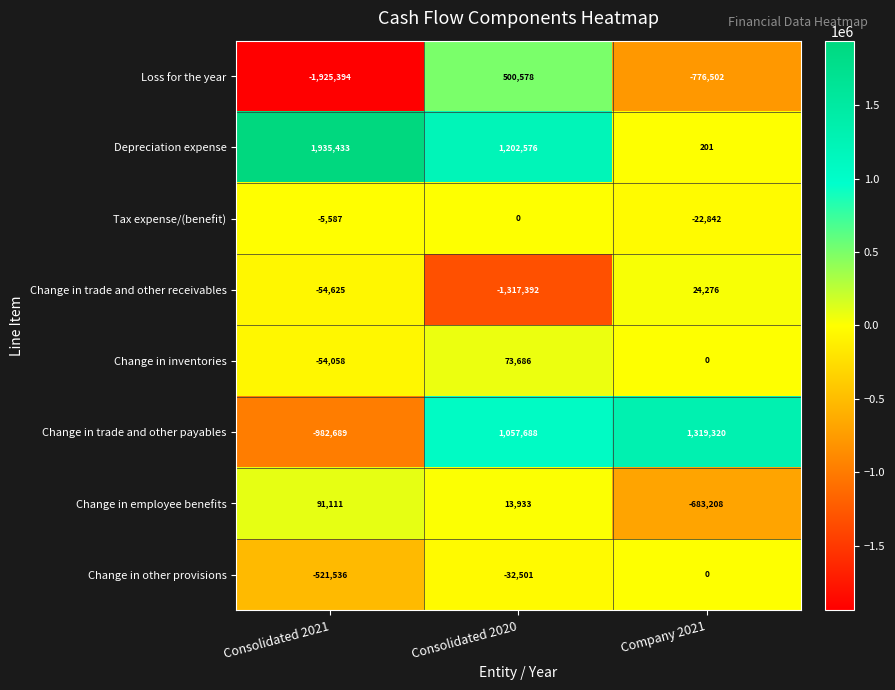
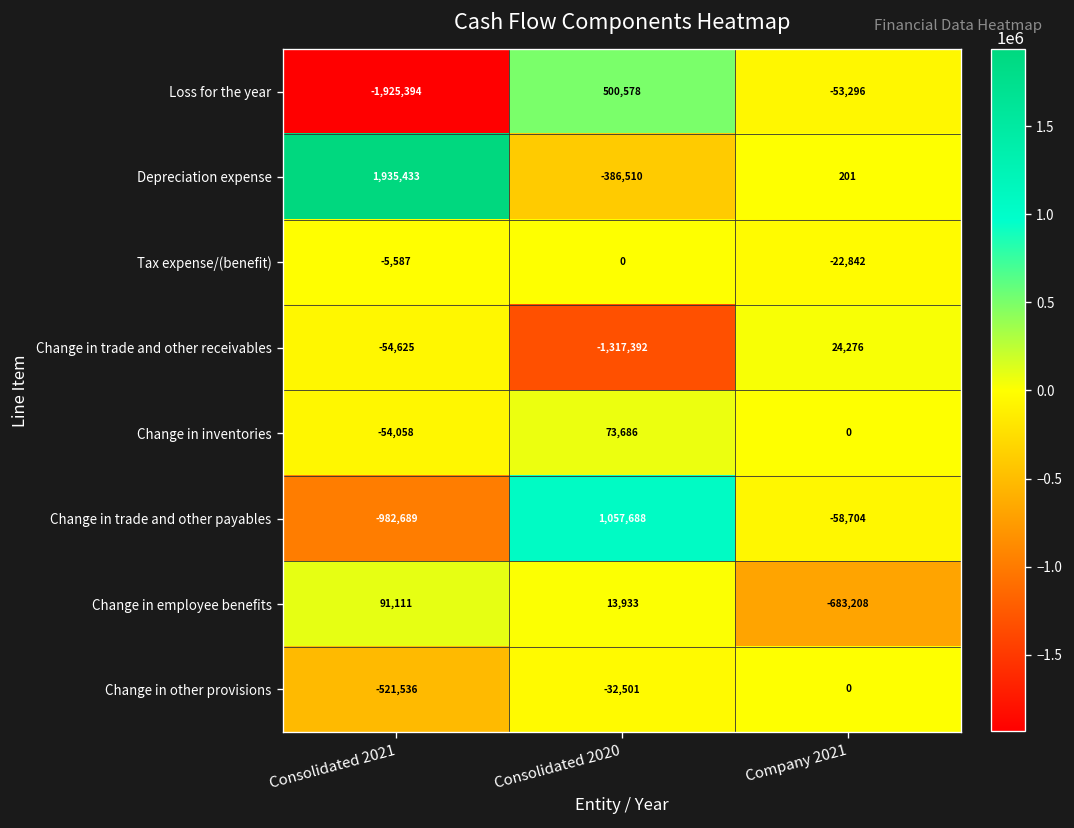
  {
    "Loss for the year": {
      "Consolidated 2021": "-1,925,394",
      "Consolidated 2020": "500,578",
-     "Company 2021": "-776,502"
+     "Company 2021": "-53,296"
    },
    "Depreciation expense": {
      "Consolidated 2021": "1,935,433",
-     "Consolidated 2020": "1,202,576",
+     "Consolidated 2020": "-386,510",
      "Company 2021": "201"
    },
    "Tax expense/(benefit)": {
      "Consolidated 2021": "-5,587",
      "Consolidated 2020": "0",
      "Company 2021": "-22,842"
    },
    "Change in trade and other receivables": {
      "Consolidated 2021": "-54,625",
      "Consolidated 2020": "-1,317,392",
      "Company 2021": "24,276"
    },
    "Change in inventories": {
      "Consolidated 2021": "-54,058",
      "Consolidated 2020": "73,686",
      "Company 2021": "0"
    },
    "Change in trade and other payables": {
      "Consolidated 2021": "-982,689",
      "Consolidated 2020": "1,057,688",
-     "Company 2021": "1,319,320"
+     "Company 2021": "-58,704"
    },
    "Change in employee benefits": {
      "Consolidated 2021": "91,111",
      "Consolidated 2020": "13,933",
      "Company 2021": "-683,208"
    },
    "Change in other provisions": {
      "Consolidated 2021": "-521,536",
      "Consolidated 2020": "-32,501",
      "Company 2021": "0"
    }
  }
